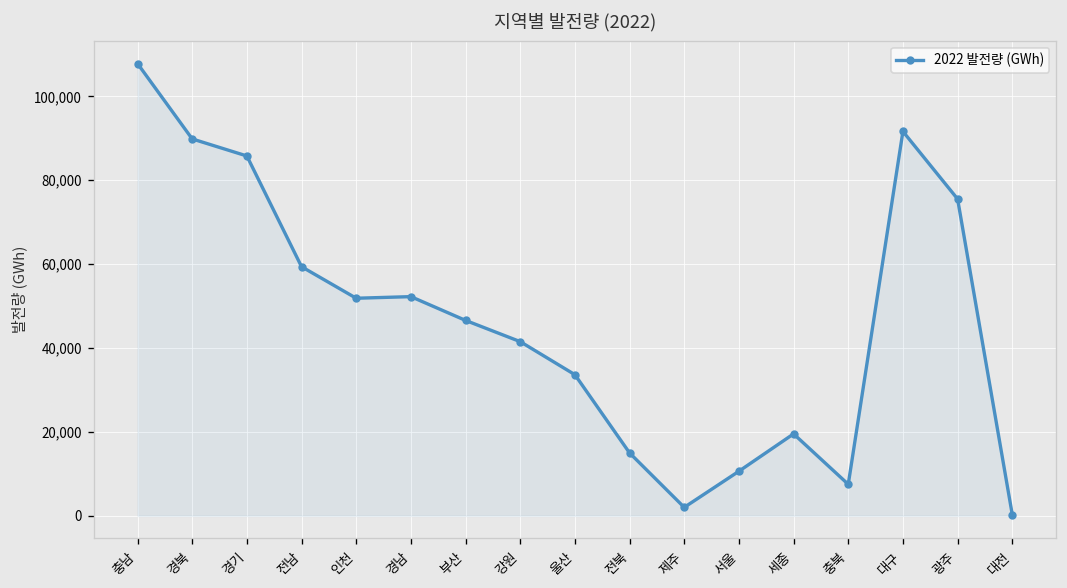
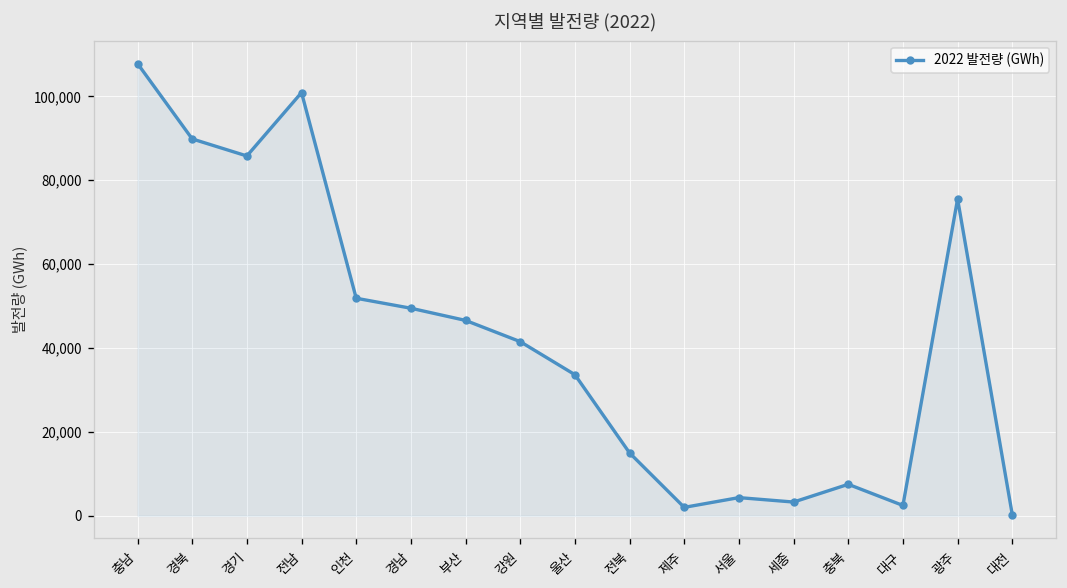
  {
    "충남": "108,000",
    "경북": "90,000",
    "경기": "86,000",
-   "전남": "59,000",
+   "전남": "101,000",
    "인천": "52,000",
-   "경남": "52,000",
+   "경남": "49,000",
    "부산": "47,000",
    "강원": "42,000",
    "울산": "34,000",
    "전북": "15,000",
    "제주": "2,000",
-   "서울": "11,000",
-   "세종": "20,000",
+   "서울": "4,000",
+   "세종": "3,000",
    "충북": "8,000",
-   "대구": "92,000",
+   "대구": "2,000",
    "광주": "76,000",
    "대전": "0"
  }
